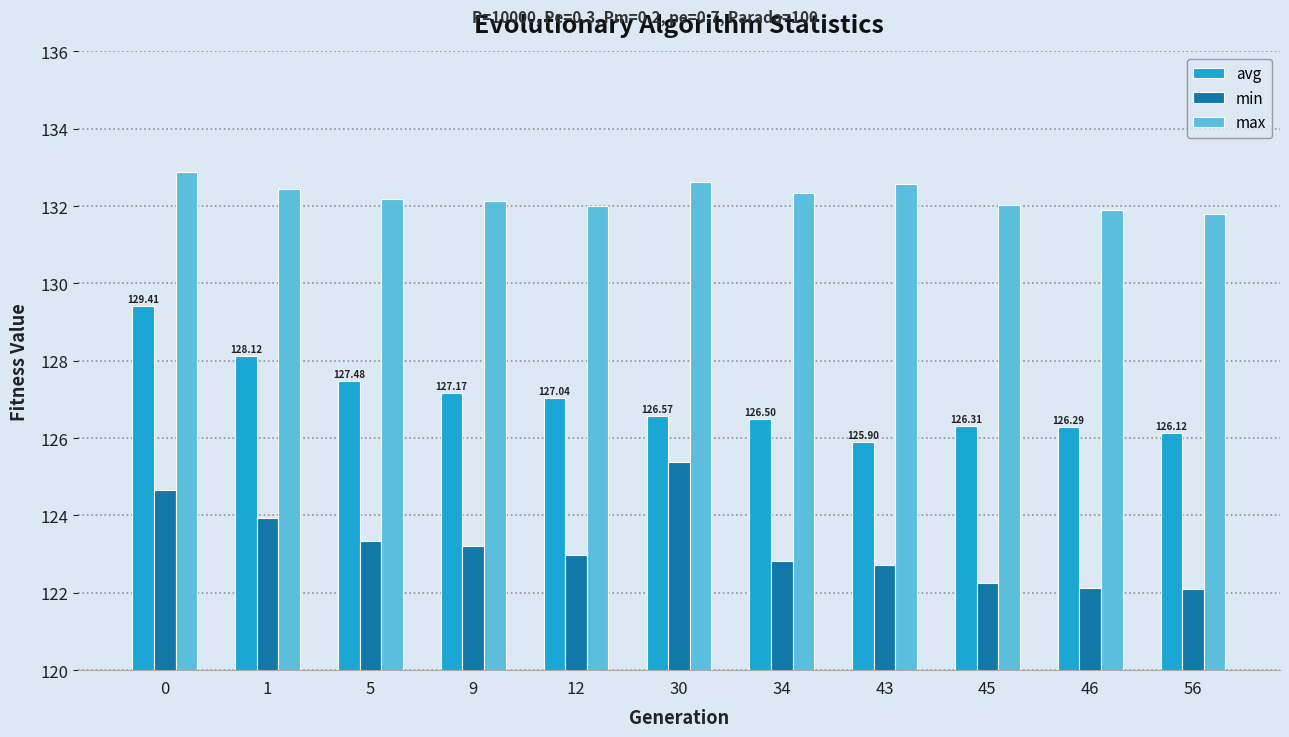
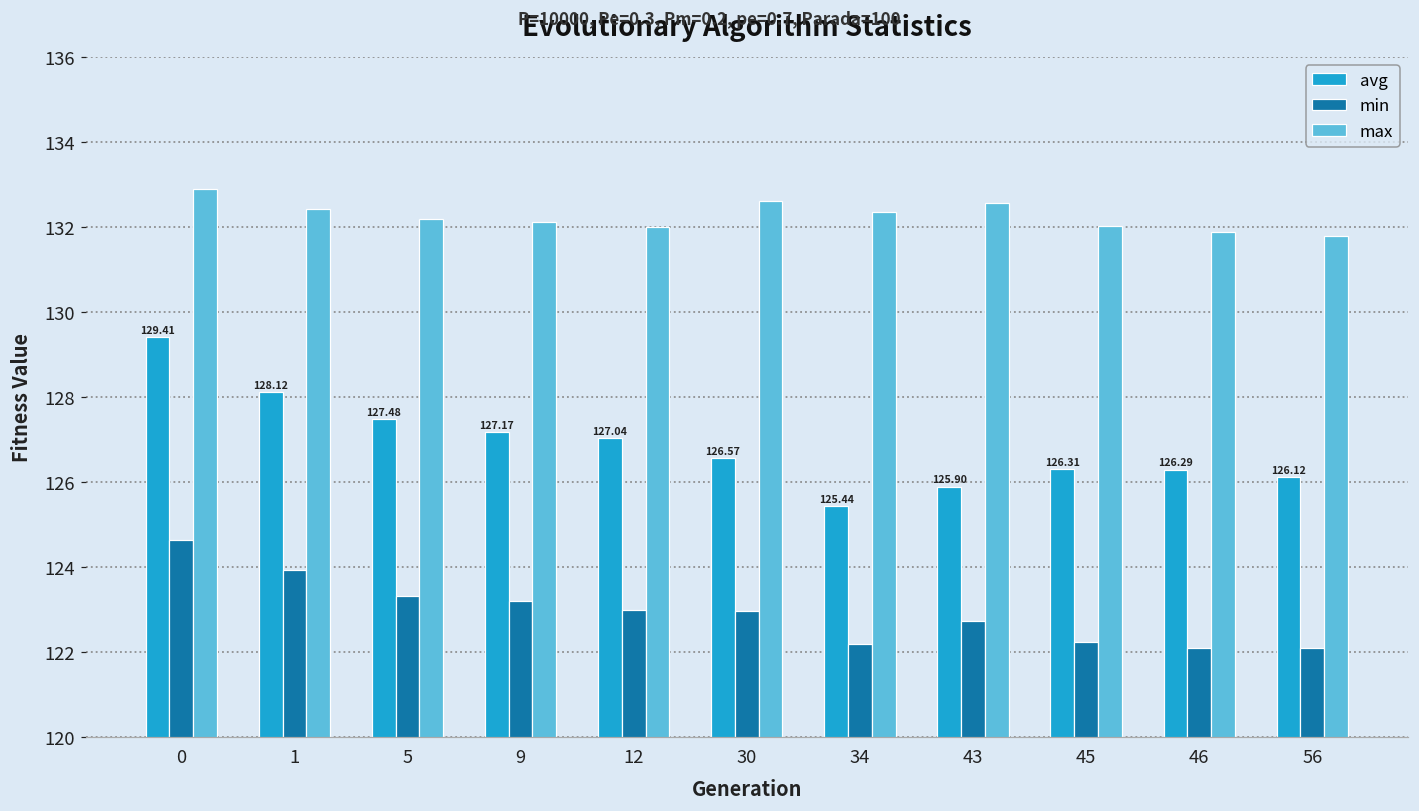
  {
    "avg": {
      "0": 129.41,
      "1": 128.12,
      "5": 127.48,
      "9": 127.17,
      "12": 127.04,
      "30": 126.57,
-     "34": 126.50,
+     "34": 125.44,
      "43": 125.90,
      "45": 126.31,
      "46": 126.29,
      "56": 126.12
    },
    "min": {
      "0": 124.7,
      "1": 123.9,
      "5": 123.3,
      "9": 123.2,
      "12": 123.0,
-     "30": 125.4,
-     "34": 122.8,
+     "30": 123.0,
+     "34": 122.2,
      "43": 122.7,
      "45": 122.3,
      "46": 122.1,
      "56": 122.1
    },
    "max": {
      "0": 132.9,
      "1": 132.4,
      "5": 132.2,
      "9": 132.1,
      "12": 132.0,
      "30": 132.6,
      "34": 132.4,
      "43": 132.6,
      "45": 132.0,
      "46": 131.9,
      "56": 131.8
    }
  }
